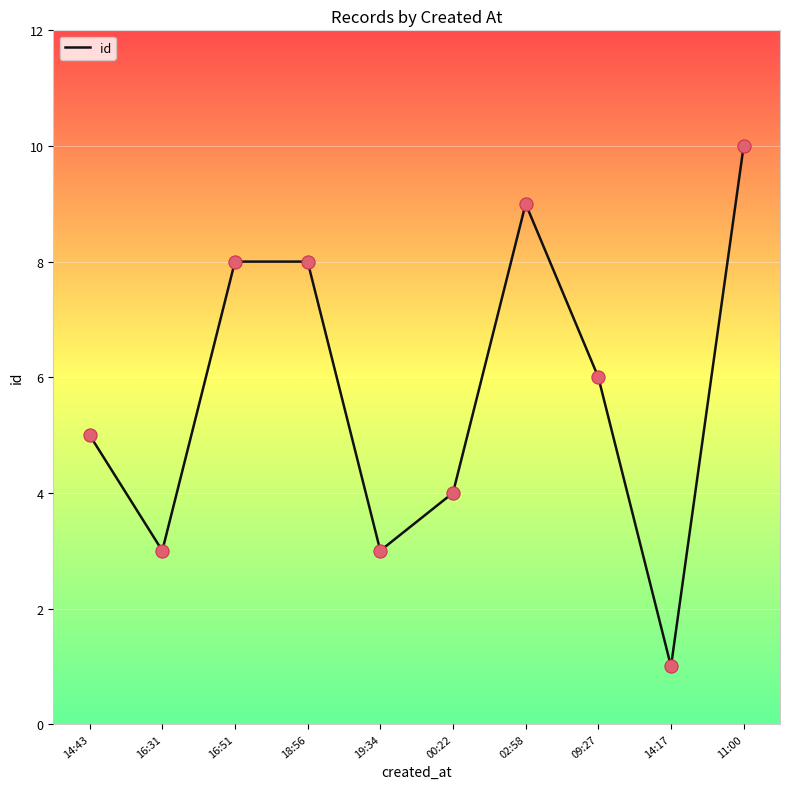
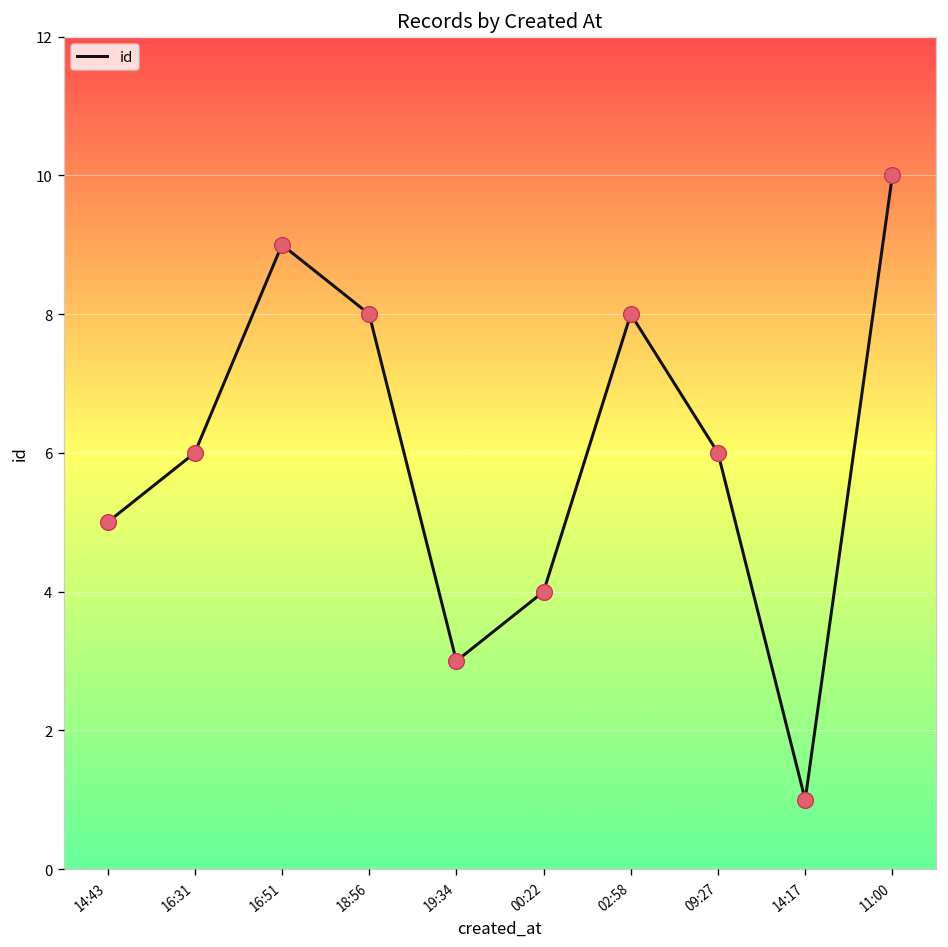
  {
    "14:43": 5,
-   "16:31": 3,
-   "16:51": 8,
+   "16:31": 6,
+   "16:51": 9,
    "18:56": 8,
    "19:34": 3,
    "00:22": 4,
-   "02:58": 9,
+   "02:58": 8,
    "09:27": 6,
    "14:17": 1,
    "11:00": 10
  }
